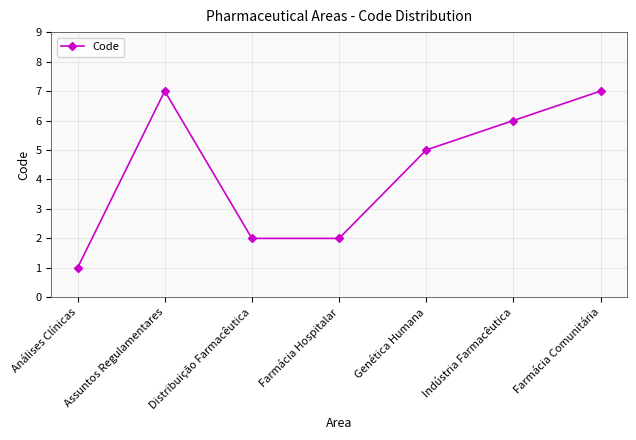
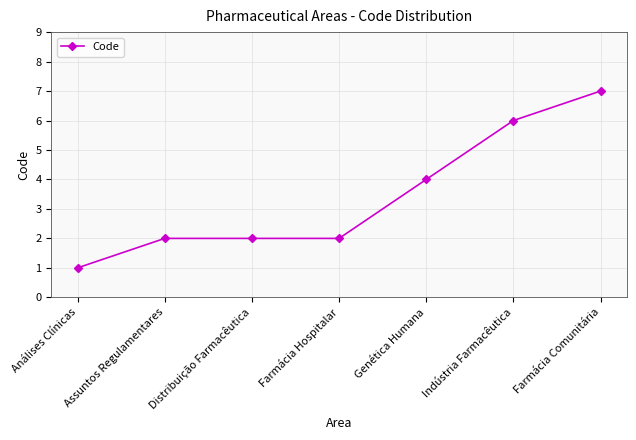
  {
    "Análises Clínicas": 1,
-   "Assuntos Regulamentares": 7,
+   "Assuntos Regulamentares": 2,
    "Distribuição Farmacêutica": 2,
    "Farmácia Hospitalar": 2,
-   "Genética Humana": 5,
+   "Genética Humana": 4,
    "Indústria Farmacêutica": 6,
    "Farmácia Comunitária": 7
  }
